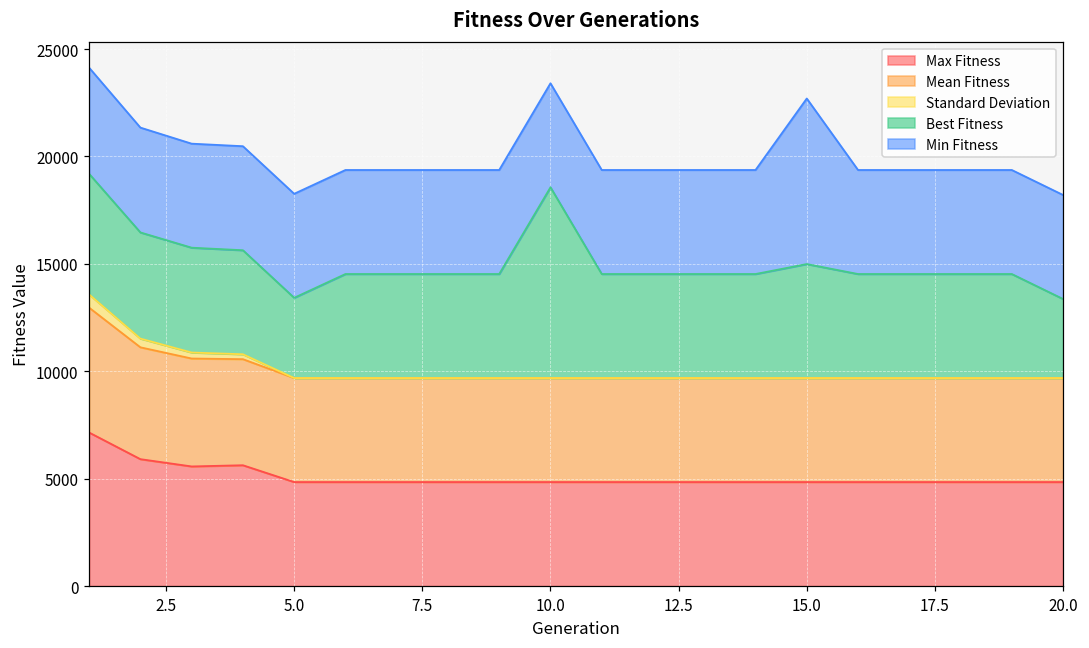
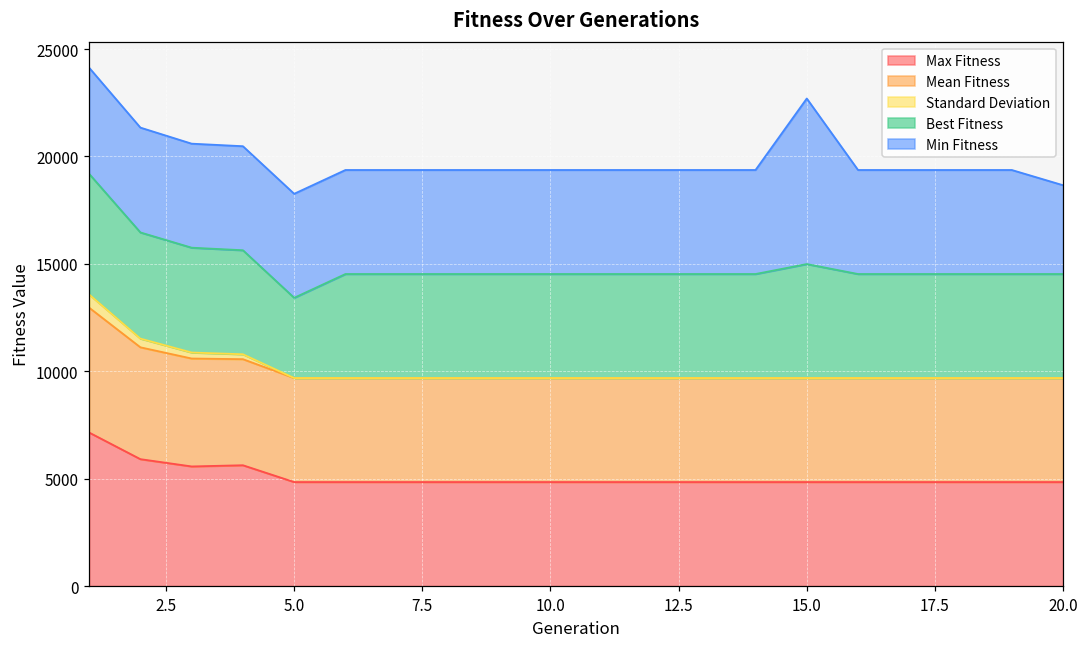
  {
    "Max Fitness": {
      "5.0": 4800,
      "10.0": 4800,
      "15.0": 4800,
      "20.0": 4800
    },
    "Best Fitness": {
      "5.0": 3700,
-     "10.0": 8900,
+     "10.0": 4800,
      "15.0": 5300,
-     "20.0": 3700
+     "20.0": 4800
    },
    "Min Fitness": {
      "5.0": 4800,
      "10.0": 4800,
      "15.0": 7700,
-     "20.0": 4800
+     "20.0": 4100
    }
  }
